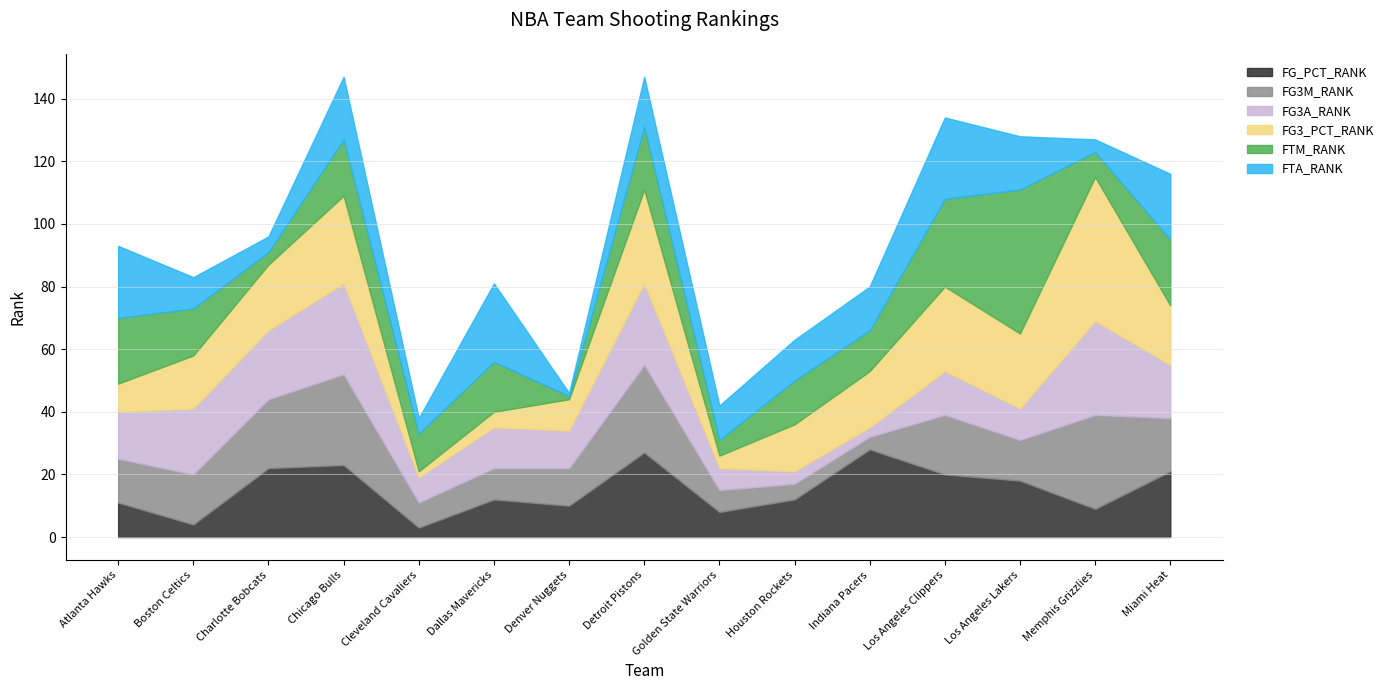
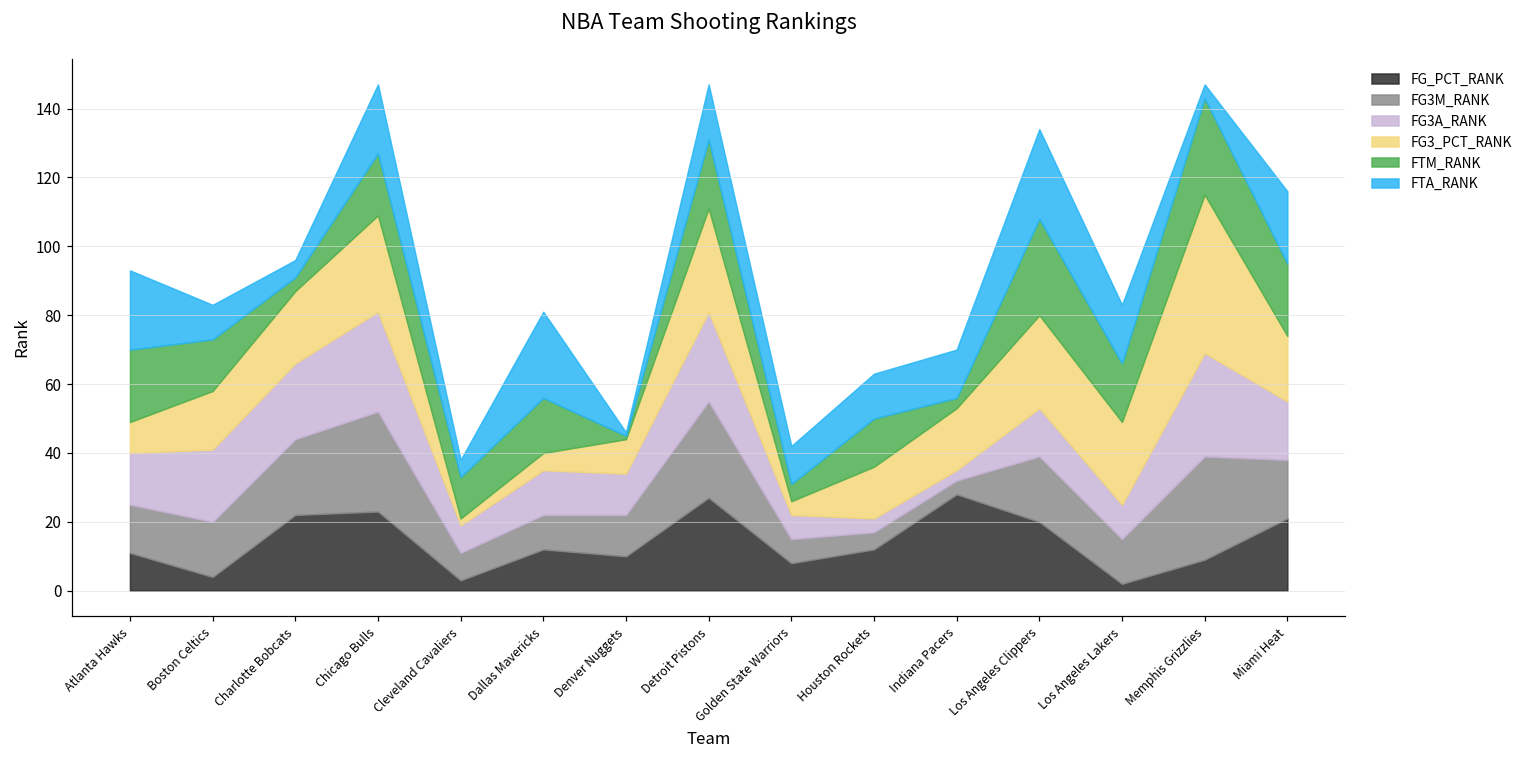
  {
    "FG_PCT_RANK": {
      "Atlanta Hawks": 11,
      "Boston Celtics": 4,
      "Charlotte Bobcats": 22,
      "Chicago Bulls": 23,
      "Cleveland Cavaliers": 3,
      "Dallas Mavericks": 12,
      "Denver Nuggets": 10,
      "Detroit Pistons": 27,
      "Golden State Warriors": 8,
      "Houston Rockets": 12,
      "Indiana Pacers": 28,
      "Los Angeles Clippers": 20,
-     "Los Angeles Lakers": 18,
+     "Los Angeles Lakers": 2,
      "Memphis Grizzlies": 9,
      "Miami Heat": 21
    },
    "FG3M_RANK": {
      "Atlanta Hawks": 14,
      "Boston Celtics": 16,
      "Charlotte Bobcats": 22,
      "Chicago Bulls": 29,
      "Cleveland Cavaliers": 8,
      "Dallas Mavericks": 10,
      "Denver Nuggets": 12,
      "Detroit Pistons": 28,
      "Golden State Warriors": 7,
      "Houston Rockets": 5,
      "Indiana Pacers": 4,
      "Los Angeles Clippers": 19,
      "Los Angeles Lakers": 13,
      "Memphis Grizzlies": 30,
      "Miami Heat": 17
    },
    "FG3A_RANK": {
      "Atlanta Hawks": 15,
      "Boston Celtics": 21,
      "Charlotte Bobcats": 22,
      "Chicago Bulls": 29,
      "Cleveland Cavaliers": 8,
      "Dallas Mavericks": 13,
      "Denver Nuggets": 12,
      "Detroit Pistons": 26,
      "Golden State Warriors": 7,
      "Houston Rockets": 4,
      "Indiana Pacers": 3,
      "Los Angeles Clippers": 14,
      "Los Angeles Lakers": 10,
      "Memphis Grizzlies": 30,
      "Miami Heat": 17
    },
    "FG3_PCT_RANK": {
      "Atlanta Hawks": 9,
      "Boston Celtics": 17,
      "Charlotte Bobcats": 21,
      "Chicago Bulls": 28,
      "Cleveland Cavaliers": 2,
      "Dallas Mavericks": 5,
      "Denver Nuggets": 10,
      "Detroit Pistons": 30,
      "Golden State Warriors": 4,
      "Houston Rockets": 15,
      "Indiana Pacers": 18,
      "Los Angeles Clippers": 27,
      "Los Angeles Lakers": 24,
      "Memphis Grizzlies": 46,
      "Miami Heat": 19
    },
    "FTM_RANK": {
      "Atlanta Hawks": 21,
      "Boston Celtics": 15,
      "Charlotte Bobcats": 4,
      "Chicago Bulls": 18,
      "Cleveland Cavaliers": 12,
      "Dallas Mavericks": 16,
      "Denver Nuggets": 1,
      "Detroit Pistons": 20,
      "Golden State Warriors": 5,
      "Houston Rockets": 14,
-     "Indiana Pacers": 13,
+     "Indiana Pacers": 3,
      "Los Angeles Clippers": 28,
-     "Los Angeles Lakers": 46,
-     "Memphis Grizzlies": 8,
+     "Los Angeles Lakers": 17,
+     "Memphis Grizzlies": 28,
      "Miami Heat": 21
    },
    "FTA_RANK": {
      "Atlanta Hawks": 23,
      "Boston Celtics": 10,
      "Charlotte Bobcats": 5,
      "Chicago Bulls": 20,
      "Cleveland Cavaliers": 5,
      "Dallas Mavericks": 25,
      "Denver Nuggets": 1,
      "Detroit Pistons": 16,
      "Golden State Warriors": 11,
      "Houston Rockets": 13,
      "Indiana Pacers": 14,
      "Los Angeles Clippers": 26,
      "Los Angeles Lakers": 17,
      "Memphis Grizzlies": 4,
      "Miami Heat": 21
    }
  }
